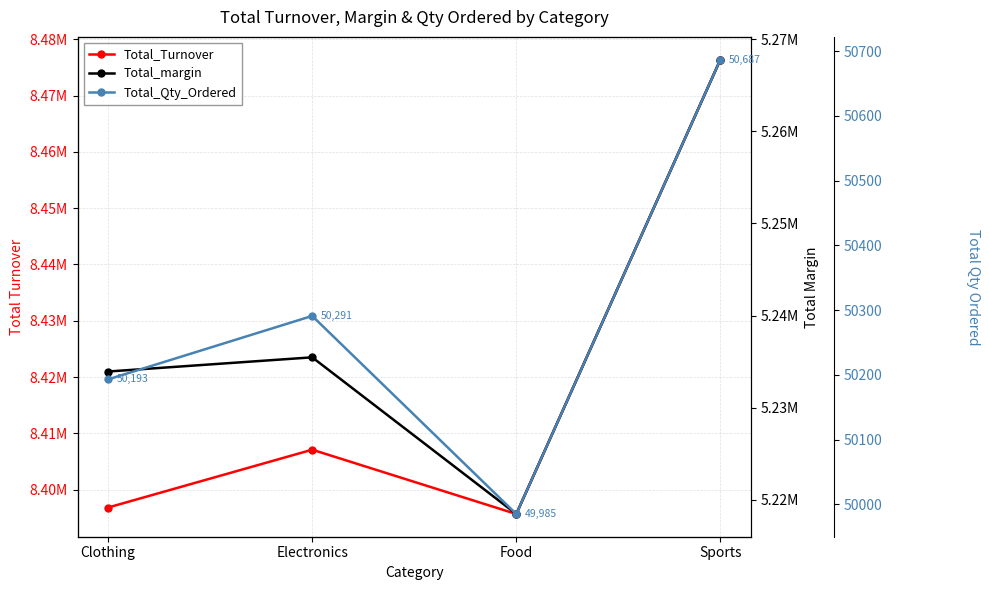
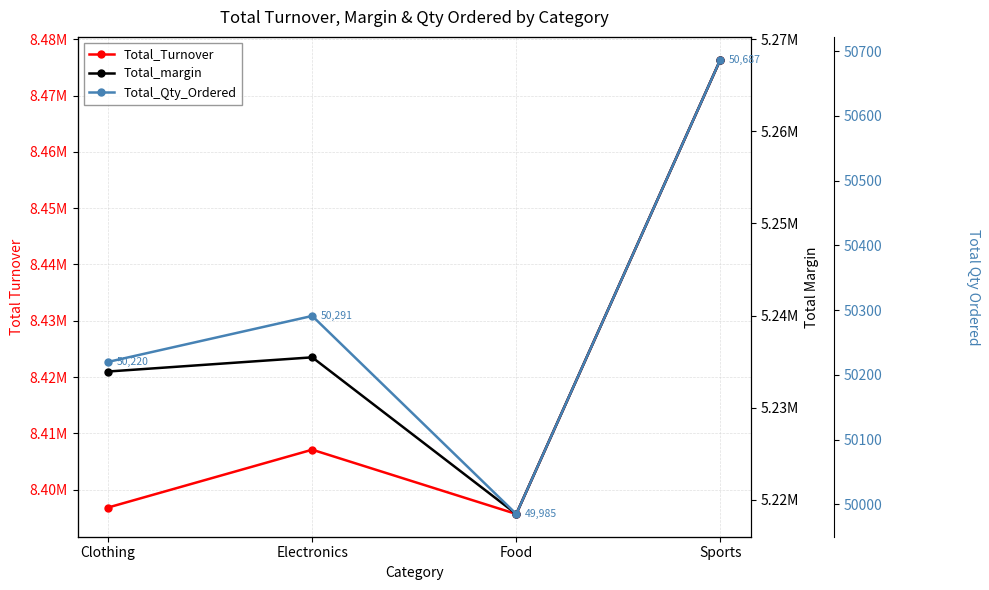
  {
    "Total_Qty_Ordered": {
-     "Clothing": "50,193",
+     "Clothing": "50,220",
      "Electronics": "50,291",
      "Food": "49,985",
      "Sports": "50,687"
    }
  }
